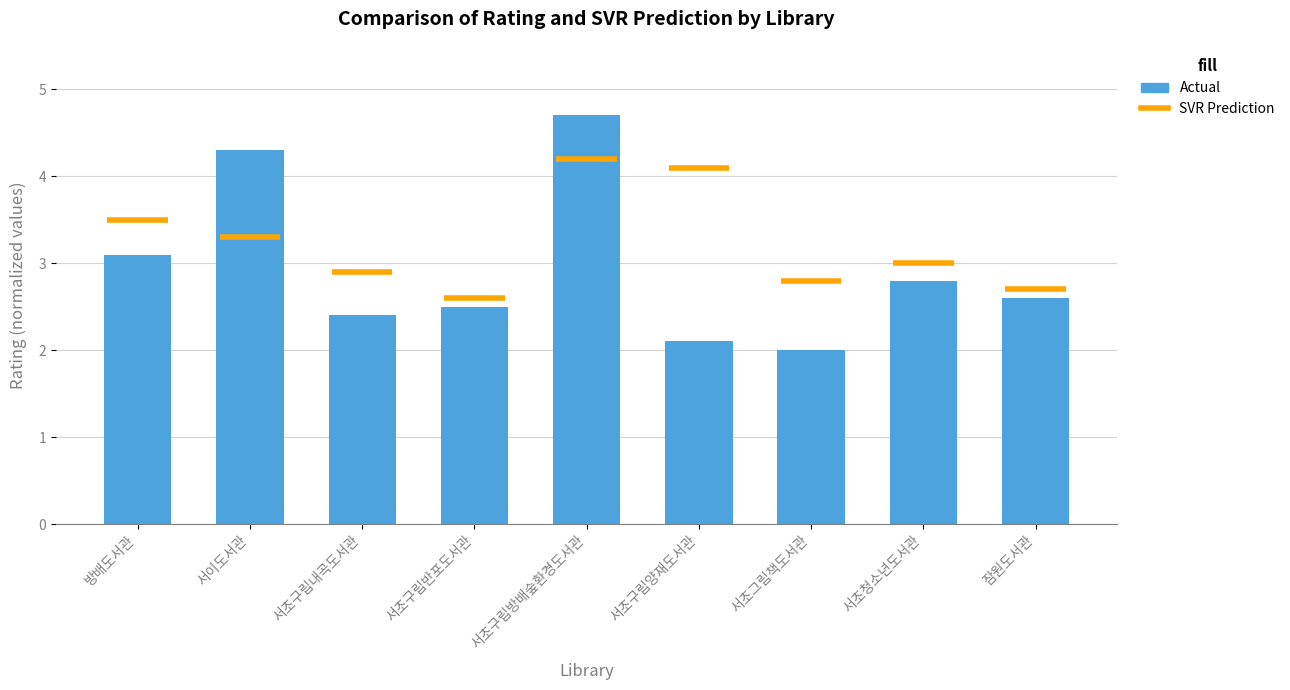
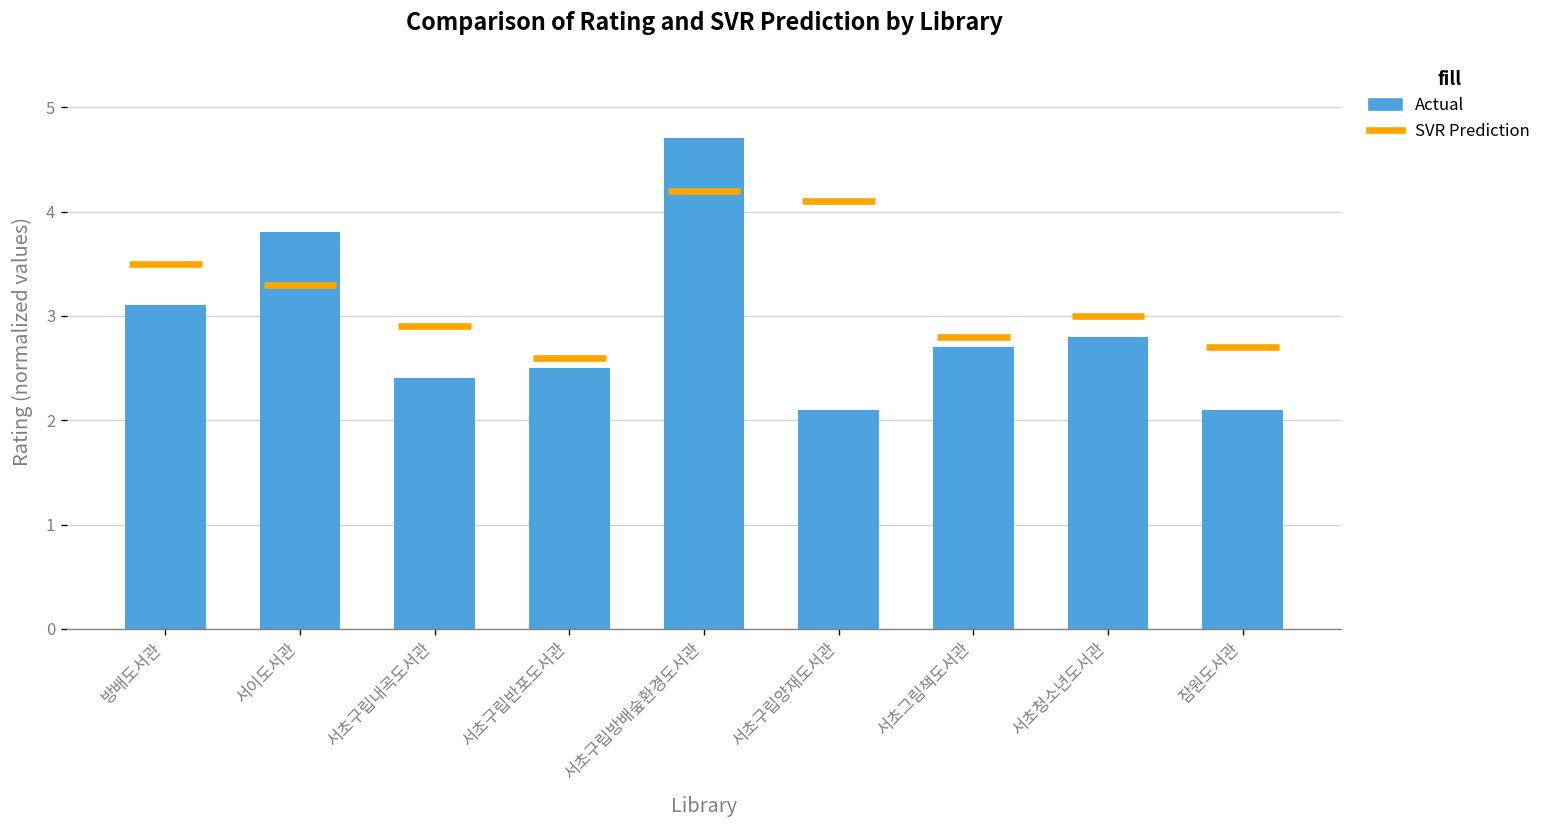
  {
    "방배도서관": 3.1,
-   "서이도서관": 4.3,
+   "서이도서관": 3.8,
    "서초구립내곡도서관": 2.4,
    "서초구립반포도서관": 2.5,
    "서초구립방배숲환경도서관": 4.7,
    "서초구립양재도서관": 2.1,
-   "서초그림책도서관": 2.0,
+   "서초그림책도서관": 2.7,
    "서초청소년도서관": 2.8,
-   "잠원도서관": 2.6
+   "잠원도서관": 2.1
  }
